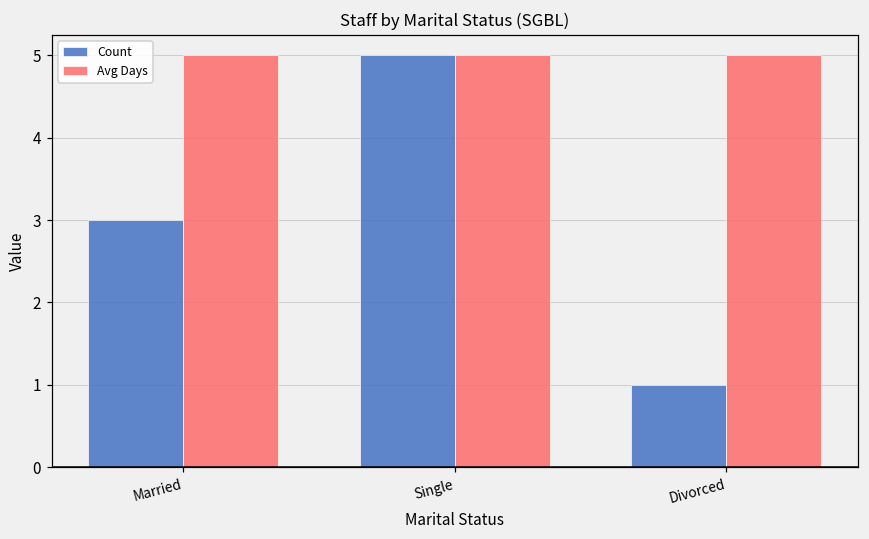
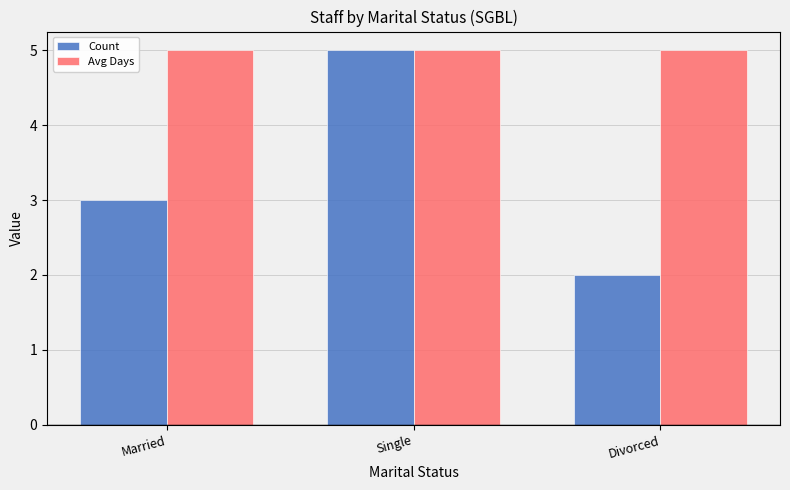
  {
    "Count": {
      "Married": 3,
      "Single": 5,
-     "Divorced": 1
+     "Divorced": 2
    },
    "Avg Days": {
      "Married": 5,
      "Single": 5,
      "Divorced": 5
    }
  }
